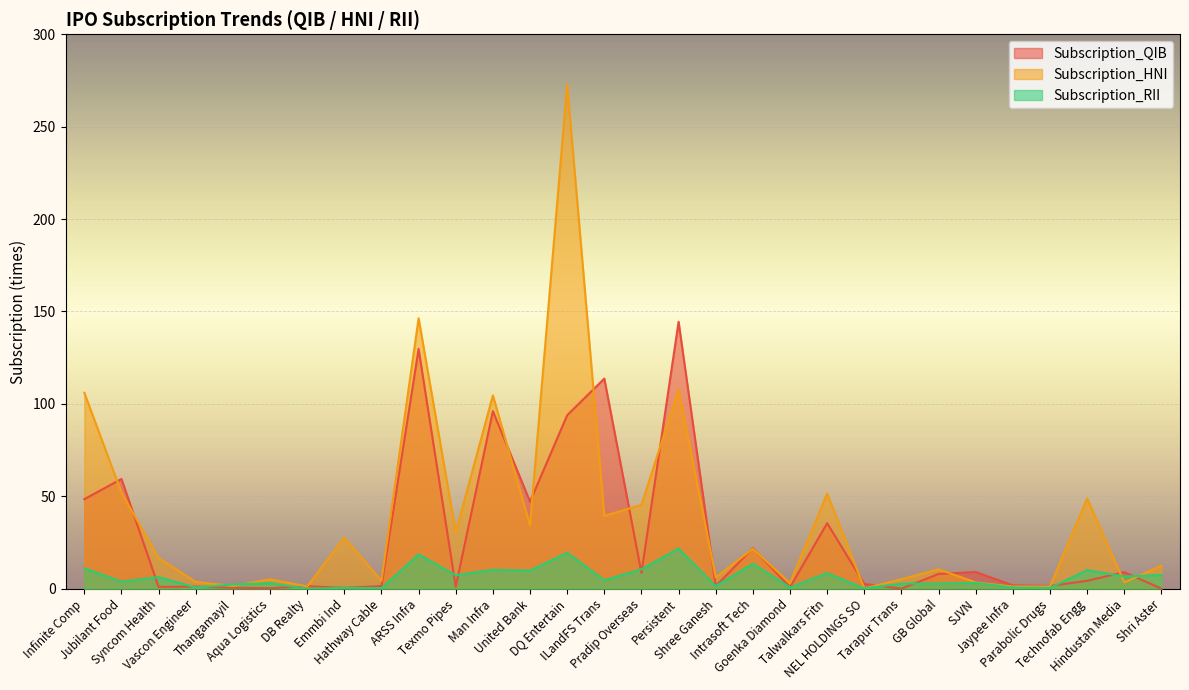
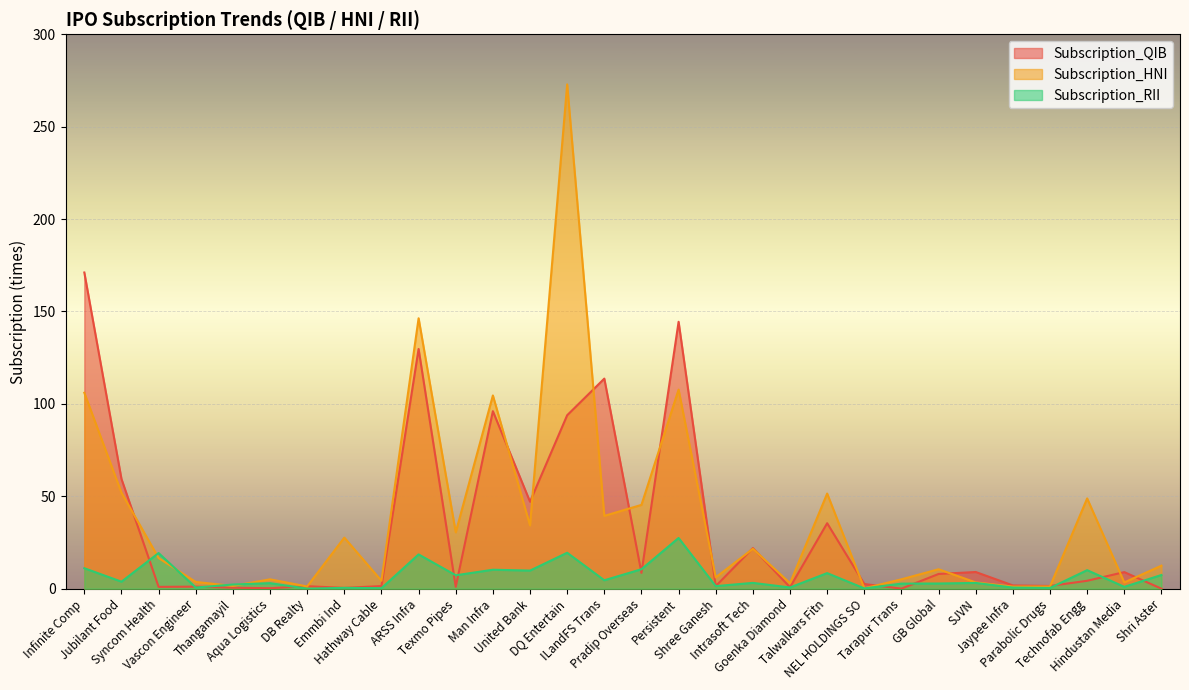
  {
    "Subscription_QIB": {
-     "Infinite Comp": 48,
+     "Infinite Comp": 171,
      "Jubilant Food": 59,
      "Syncom Health": 1,
      "Aqua Logistics": 0,
      "ARSS Infra": 130,
      "Texmo Pipes": 1,
      "Man Infra": 96,
      "United Bank": 47,
      "DQ Entertain": 94,
      "ILandFS Trans": 114,
      "Pradip Overseas": 9,
      "Persistent": 144,
      "Talwalkars Fitn": 35,
      "NEL HOLDINGS SO": 3,
      "Tarapur Trans": 0,
      "GB Global": 8,
      "SJVN": 9,
      "Technofab Engg": 4,
      "Hindustan Media": 9,
      "Shri Aster": 0
    },
    "Subscription_HNI": {
      "Infinite Comp": 106,
      "Jubilant Food": 52,
      "Syncom Health": 17,
      "Vascon Engineer": 4,
      "Aqua Logistics": 5,
      "Emmbi Ind": 28,
      "Hathway Cable": 4,
      "ARSS Infra": 146,
      "Texmo Pipes": 31,
      "Man Infra": 105,
      "United Bank": 34,
      "DQ Entertain": 273,
      "ILandFS Trans": 39,
      "Pradip Overseas": 45,
      "Persistent": 108,
      "Shree Ganesh": 6,
      "Goenka Diamond": 3,
      "Talwalkars Fitn": 51,
      "Tarapur Trans": 5,
      "GB Global": 11,
      "Technofab Engg": 49,
      "Hindustan Media": 3,
      "Shri Aster": 12
    },
    "Subscription_RII": {
      "Infinite Comp": 11,
      "Jubilant Food": 4,
-     "Syncom Health": 6,
+     "Syncom Health": 19,
      "Aqua Logistics": 3,
      "ARSS Infra": 19,
      "Texmo Pipes": 7,
      "Man Infra": 10,
      "United Bank": 10,
      "DQ Entertain": 19,
      "ILandFS Trans": 5,
      "Pradip Overseas": 11,
-     "Persistent": 22,
-     "Intrasoft Tech": 14,
+     "Persistent": 27,
+     "Intrasoft Tech": 3,
      "Talwalkars Fitn": 8,
      "Tarapur Trans": 3,
      "GB Global": 3,
      "Technofab Engg": 10,
-     "Hindustan Media": 7,
+     "Hindustan Media": 1,
      "Shri Aster": 7
    }
  }
